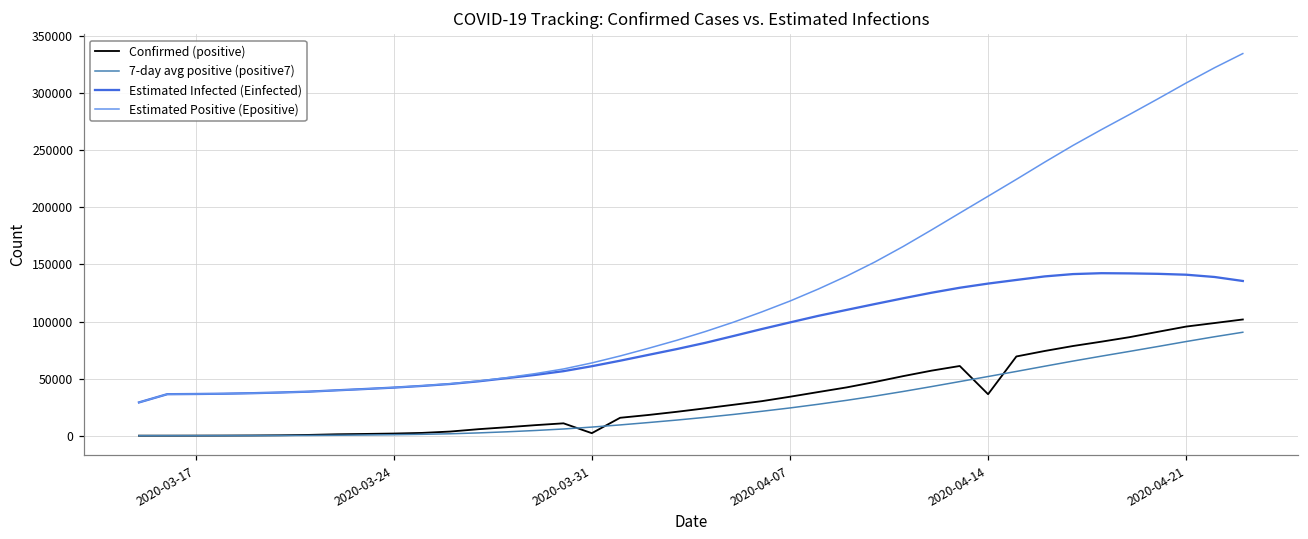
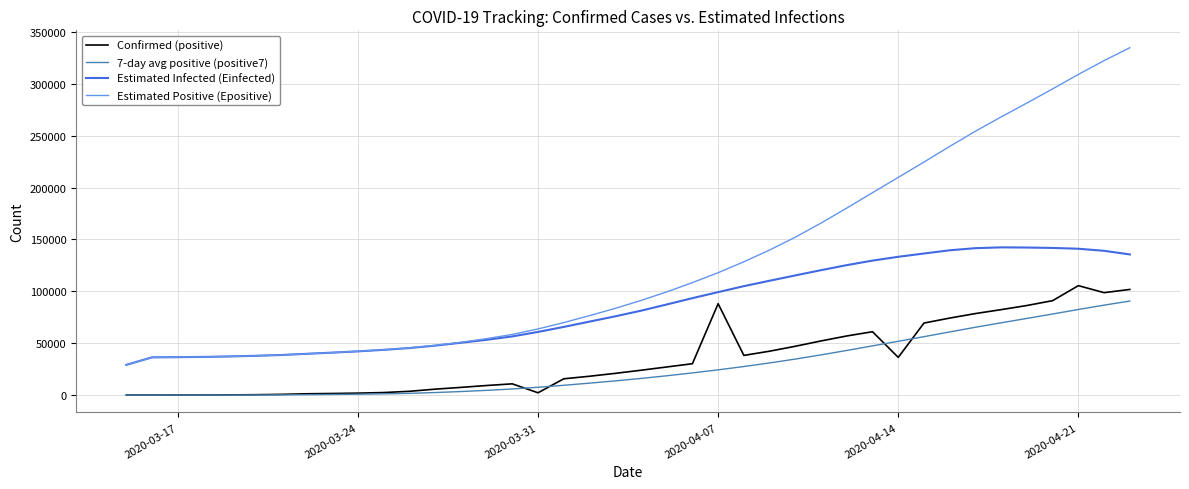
  {
    "Confirmed (positive)": {
      "2020-03-31": 2000,
-     "2020-04-07": 34000,
+     "2020-04-07": 88000,
      "2020-04-14": 36000,
-     "2020-04-21": 96000
+     "2020-04-21": 105000
    }
  }
